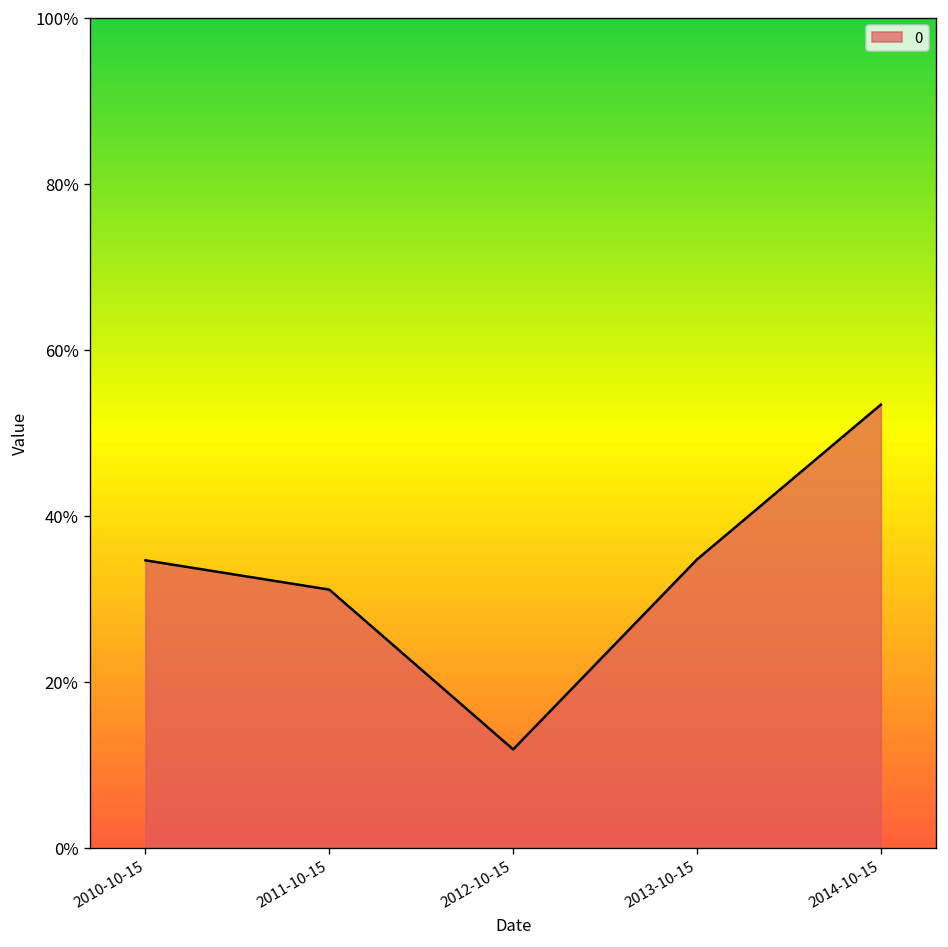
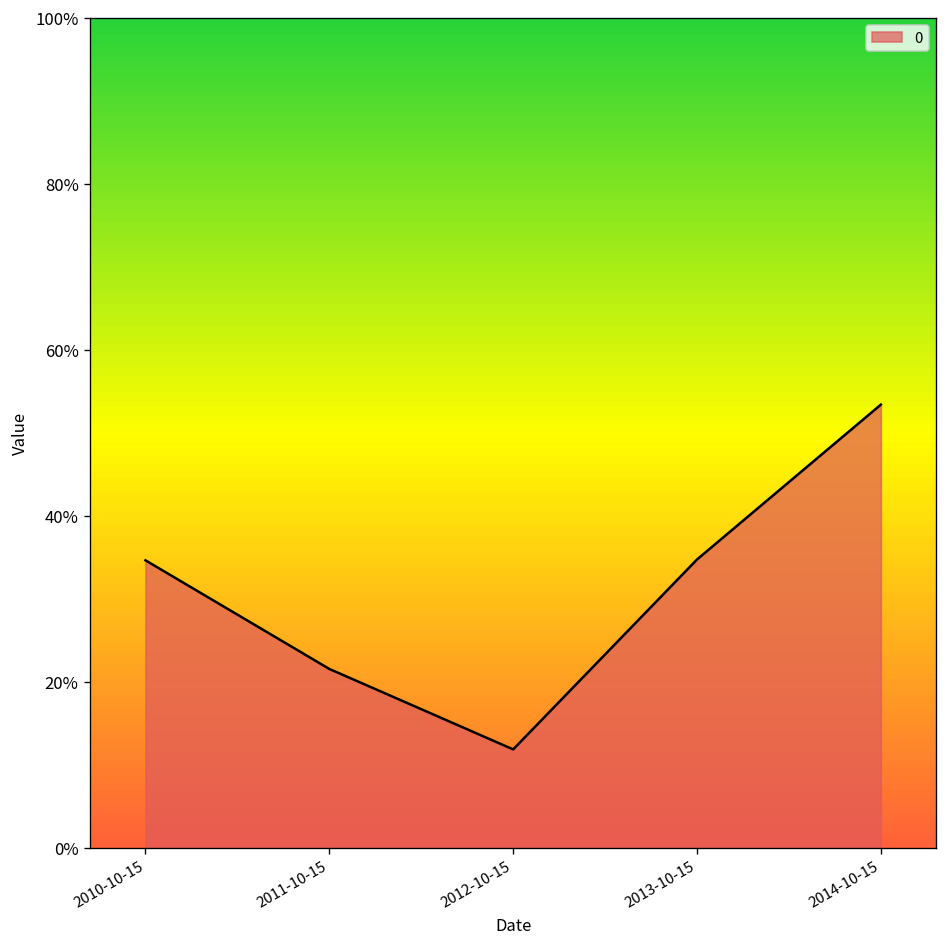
  {
    "2010-10-15": "35%",
-   "2011-10-15": "31%",
+   "2011-10-15": "22%",
    "2012-10-15": "12%",
    "2013-10-15": "35%",
    "2014-10-15": "53%"
  }
